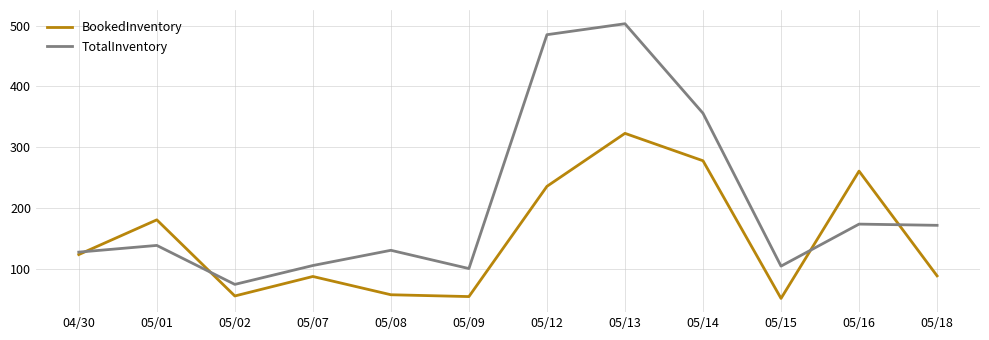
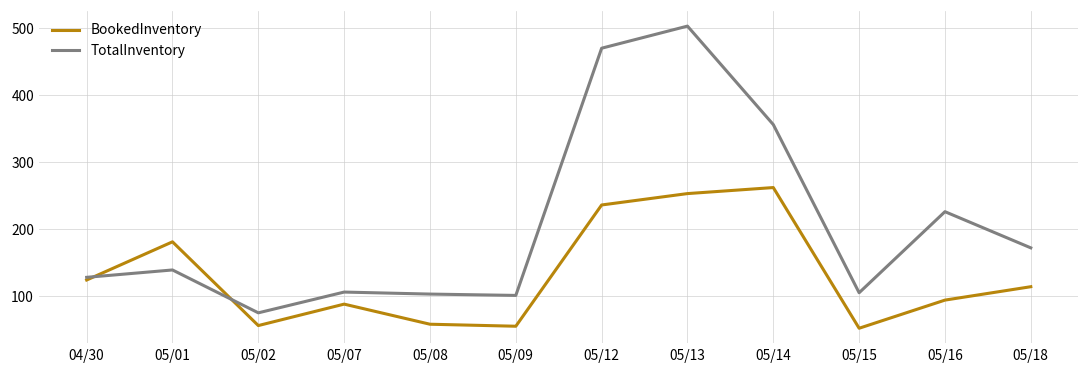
  {
    "BookedInventory": {
      "05/01": 180,
      "05/02": 60,
      "05/07": 90,
      "05/08": 60,
      "05/09": 60,
      "05/12": 240,
-     "05/13": 320,
-     "05/14": 280,
+     "05/13": 250,
+     "05/14": 260,
      "05/15": 50,
-     "05/16": 260,
-     "05/18": 90
+     "05/16": 90,
+     "05/18": 110
    },
    "TotalInventory": {
      "05/01": 140,
      "05/02": 80,
      "05/07": 110,
-     "05/08": 130,
+     "05/08": 100,
      "05/09": 100,
-     "05/12": 490,
+     "05/12": 470,
      "05/13": 500,
      "05/14": 360,
      "05/15": 110,
-     "05/16": 170,
+     "05/16": 230,
      "05/18": 170
    }
  }
